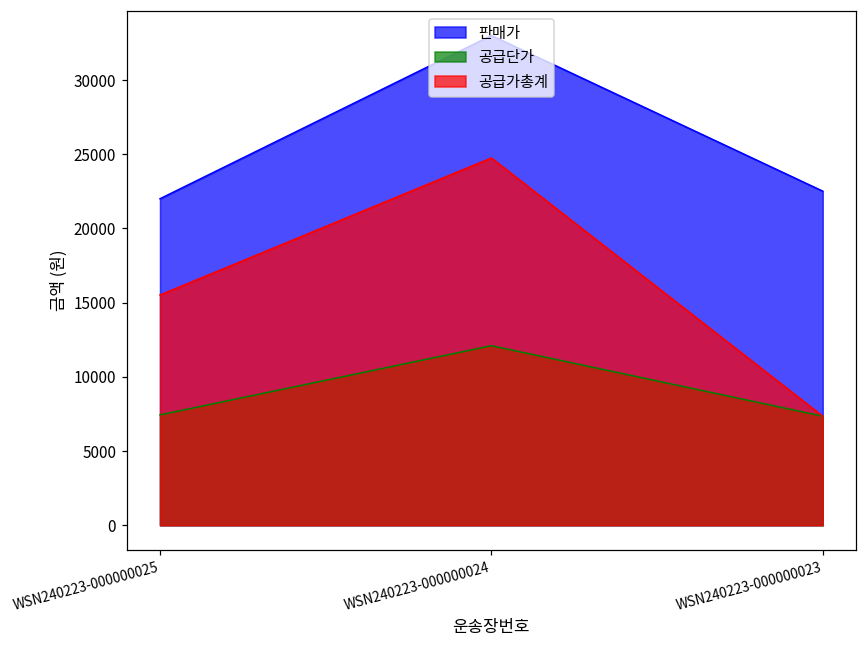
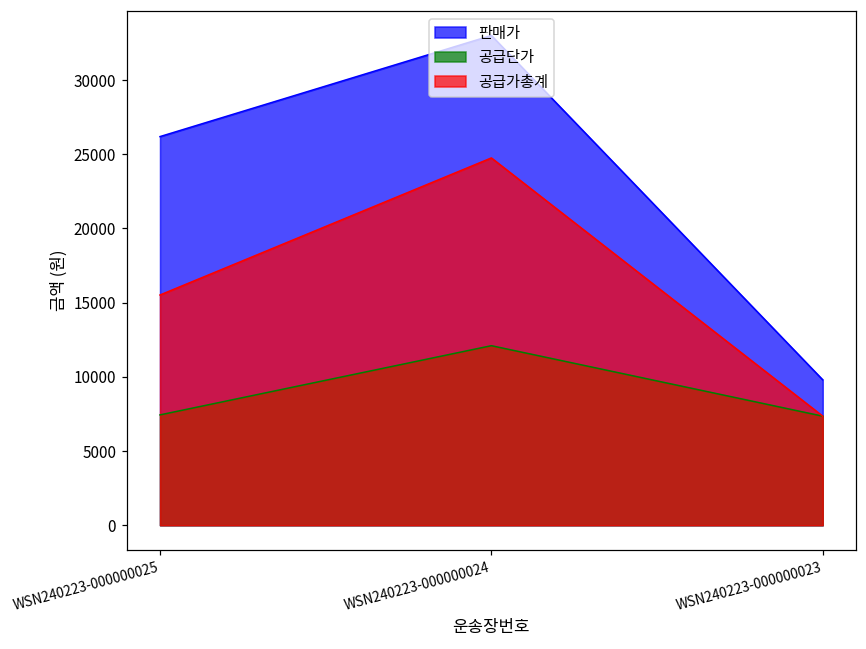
  {
    "판매가": {
-     "WSN240223-000000025": 22000,
-     "WSN240223-000000023": 22500
+     "WSN240223-000000025": 26200,
+     "WSN240223-000000023": 9800
    },
    "공급단가": {
      "WSN240223-000000025": 7400,
      "WSN240223-000000024": 12100
    },
    "공급가총계": {
      "WSN240223-000000025": 15500,
      "WSN240223-000000024": 24800
    }
  }
